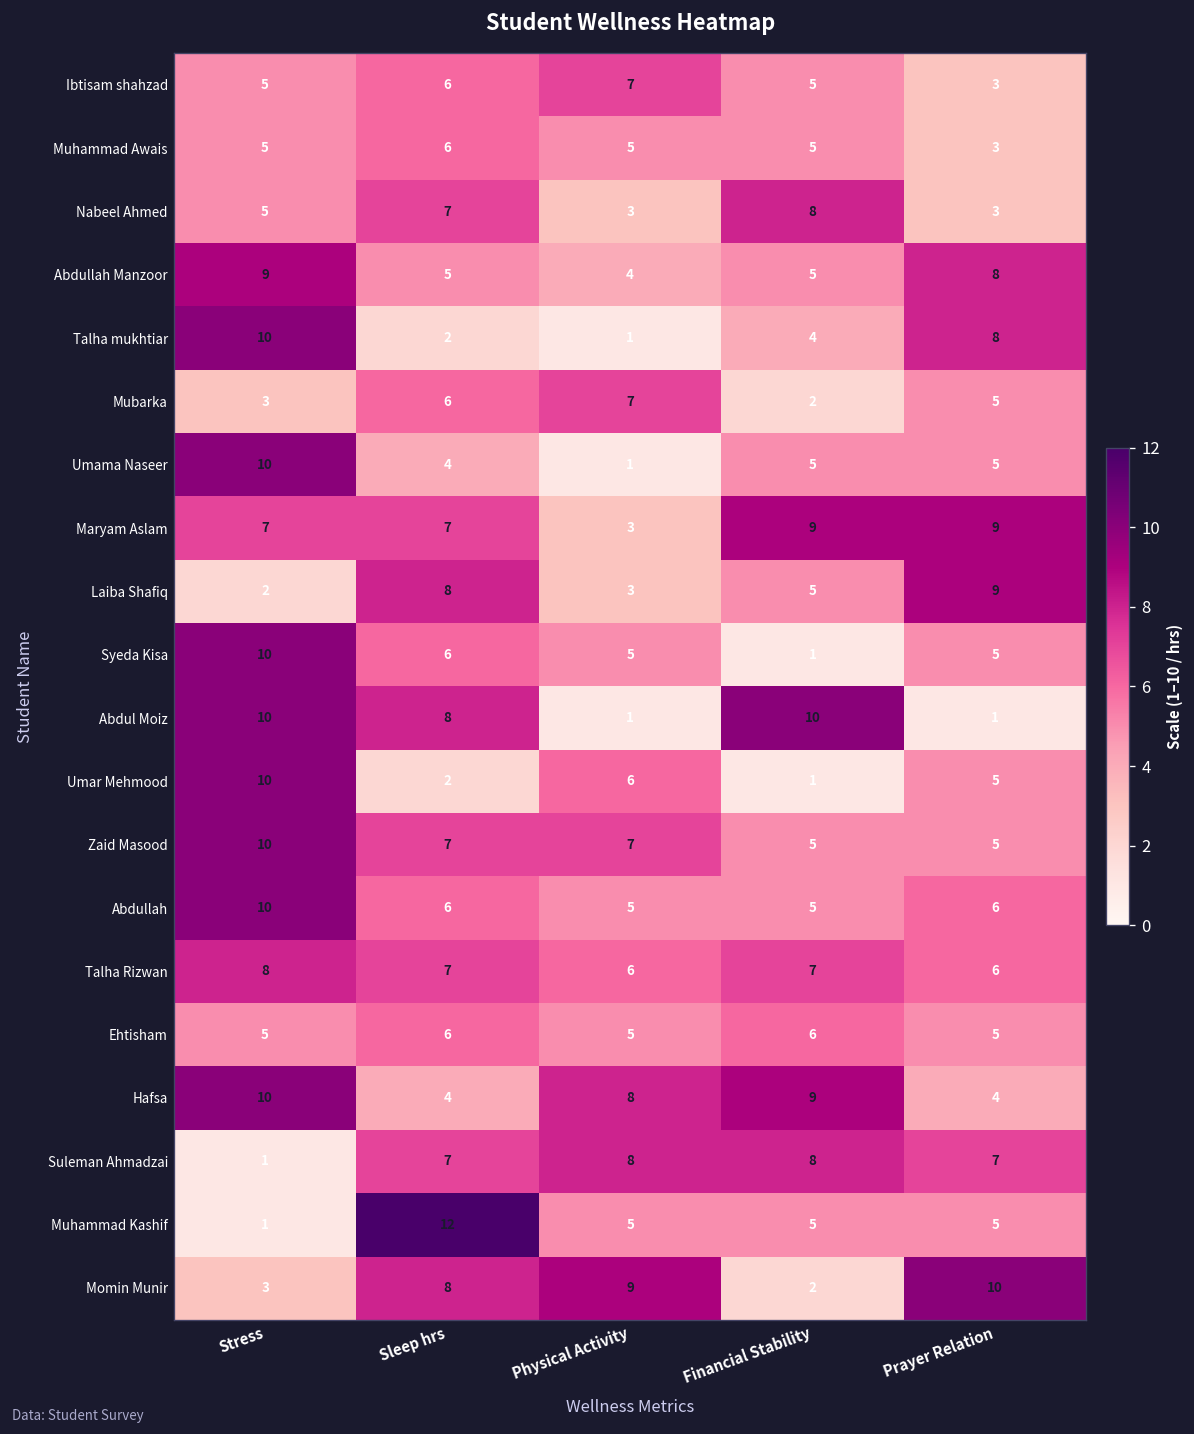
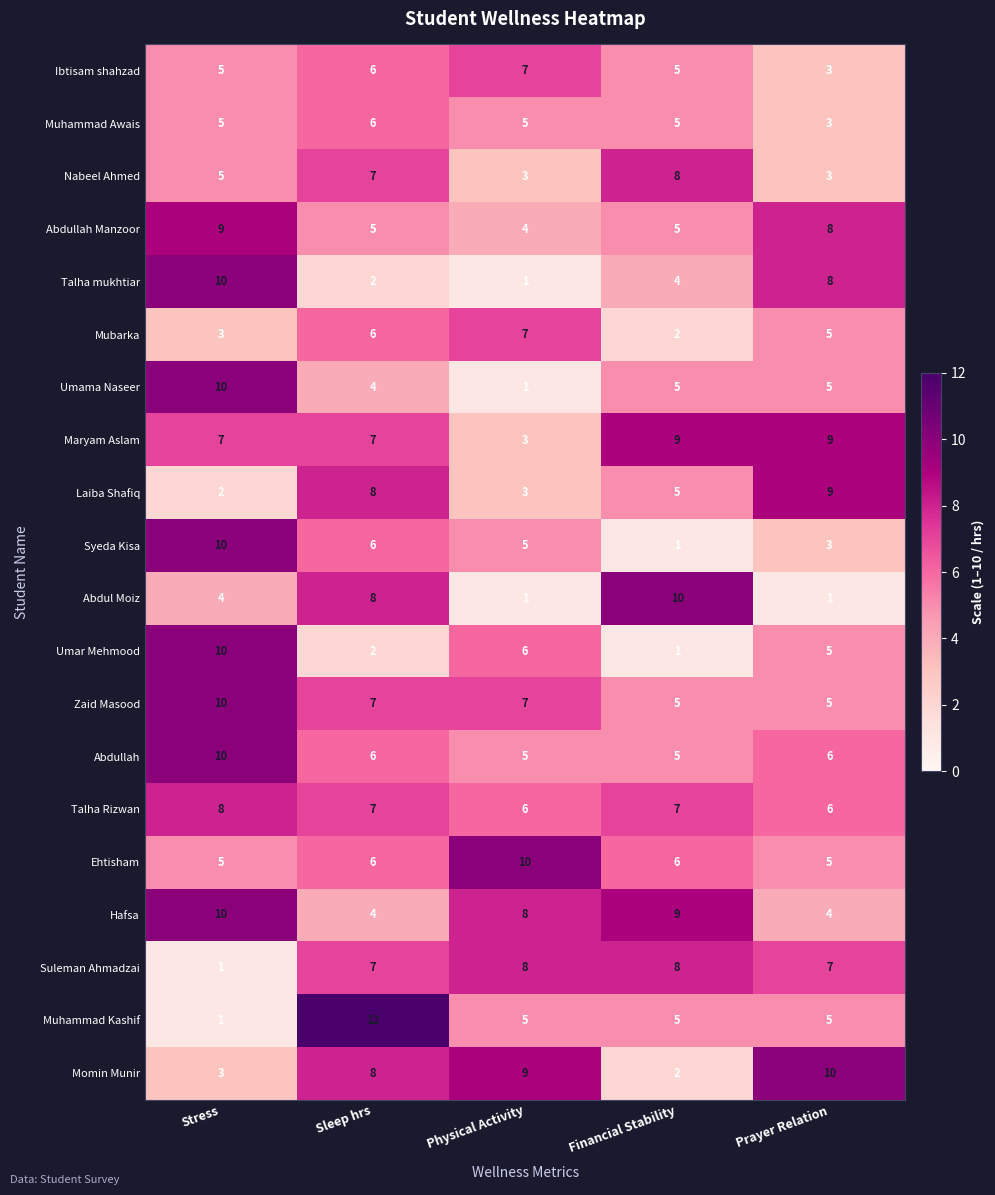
  {
    "Ibtisam shahzad": {
      "Stress": 5,
      "Sleep hrs": 6,
      "Physical Activity": 7,
      "Financial Stability": 5,
      "Prayer Relation": 3
    },
    "Muhammad Awais": {
      "Stress": 5,
      "Sleep hrs": 6,
      "Physical Activity": 5,
      "Financial Stability": 5,
      "Prayer Relation": 3
    },
    "Nabeel Ahmed": {
      "Stress": 5,
      "Sleep hrs": 7,
      "Physical Activity": 3,
      "Financial Stability": 8,
      "Prayer Relation": 3
    },
    "Abdullah Manzoor": {
      "Stress": 9,
      "Sleep hrs": 5,
      "Physical Activity": 4,
      "Financial Stability": 5,
      "Prayer Relation": 8
    },
    "Talha mukhtiar": {
      "Stress": 10,
      "Financial Stability": 4,
      "Prayer Relation": 8
    },
    "Mubarka": {
      "Stress": 3,
      "Sleep hrs": 6,
      "Physical Activity": 7,
      "Prayer Relation": 5
    },
    "Umama Naseer": {
      "Stress": 10,
      "Sleep hrs": 4,
      "Financial Stability": 5,
      "Prayer Relation": 5
    },
    "Maryam Aslam": {
      "Stress": 7,
      "Sleep hrs": 7,
      "Physical Activity": 3,
      "Financial Stability": 9,
      "Prayer Relation": 9
    },
    "Laiba Shafiq": {
      "Sleep hrs": 8,
      "Physical Activity": 3,
      "Financial Stability": 5,
      "Prayer Relation": 9
    },
    "Syeda Kisa": {
      "Stress": 10,
      "Sleep hrs": 6,
      "Physical Activity": 5,
-     "Prayer Relation": 5
+     "Prayer Relation": 3
    },
    "Abdul Moiz": {
-     "Stress": 10,
+     "Stress": 4,
      "Sleep hrs": 8,
      "Financial Stability": 10
    },
    "Umar Mehmood": {
      "Stress": 10,
      "Physical Activity": 6,
      "Prayer Relation": 5
    },
    "Zaid Masood": {
      "Stress": 10,
      "Sleep hrs": 7,
      "Physical Activity": 7,
      "Financial Stability": 5,
      "Prayer Relation": 5
    },
    "Abdullah": {
      "Stress": 10,
      "Sleep hrs": 6,
      "Physical Activity": 5,
      "Financial Stability": 5,
      "Prayer Relation": 6
    },
    "Talha Rizwan": {
      "Stress": 8,
      "Sleep hrs": 7,
      "Physical Activity": 6,
      "Financial Stability": 7,
      "Prayer Relation": 6
    },
    "Ehtisham": {
      "Stress": 5,
      "Sleep hrs": 6,
-     "Physical Activity": 5,
+     "Physical Activity": 10,
      "Financial Stability": 6,
      "Prayer Relation": 5
    },
    "Hafsa": {
      "Stress": 10,
      "Sleep hrs": 4,
      "Physical Activity": 8,
      "Financial Stability": 9,
      "Prayer Relation": 4
    },
    "Suleman Ahmadzai": {
      "Sleep hrs": 7,
      "Physical Activity": 8,
      "Financial Stability": 8,
      "Prayer Relation": 7
    },
    "Muhammad Kashif": {
      "Sleep hrs": 12,
      "Physical Activity": 5,
      "Financial Stability": 5,
      "Prayer Relation": 5
    },
    "Momin Munir": {
      "Stress": 3,
      "Sleep hrs": 8,
      "Physical Activity": 9,
      "Prayer Relation": 10
    }
  }
